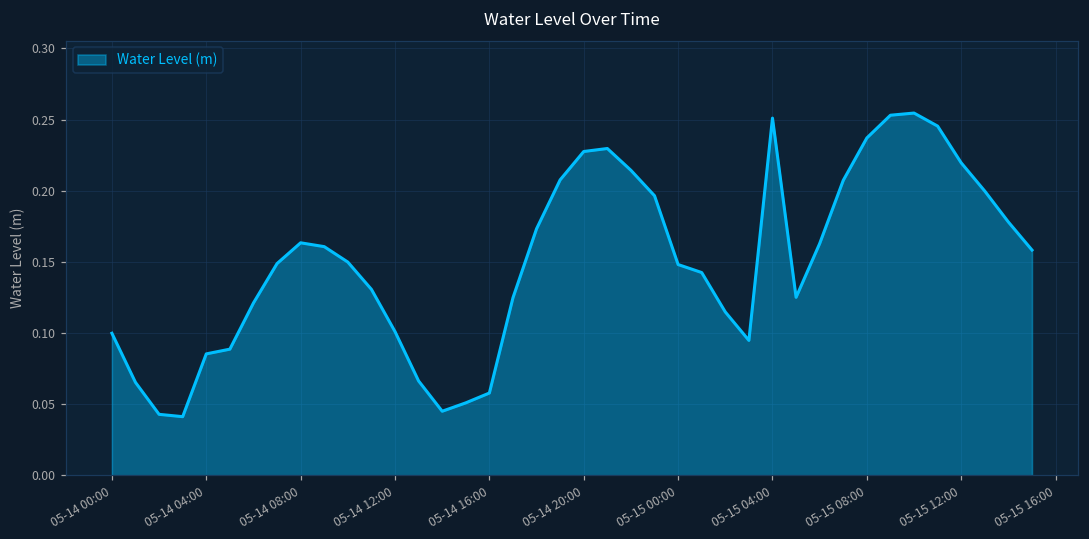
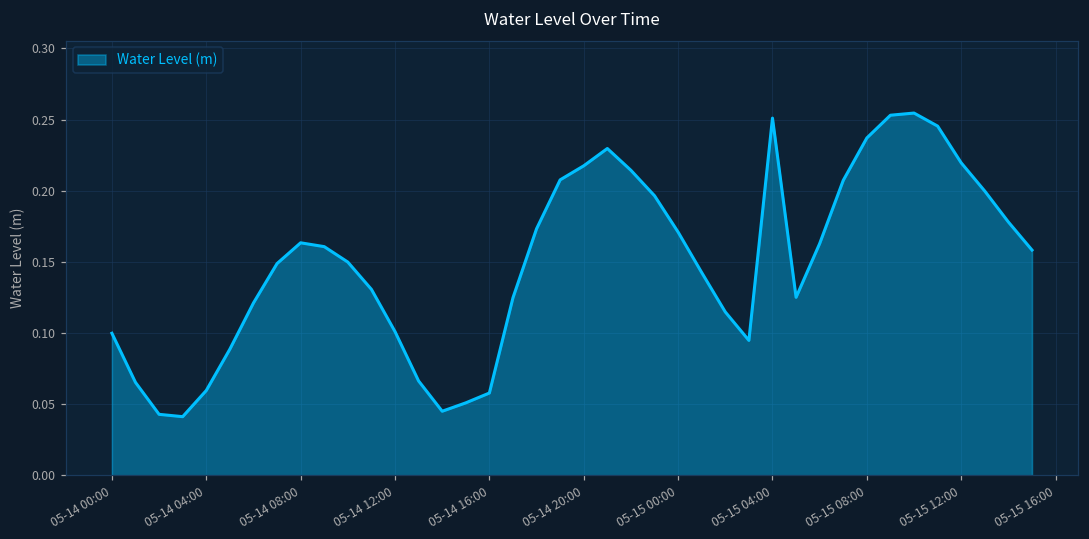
  {
    "05-14 00:00": 0.100,
-   "05-14 04:00": 0.085,
+   "05-14 04:00": 0.060,
    "05-14 08:00": 0.163,
    "05-14 12:00": 0.101,
    "05-14 16:00": 0.058,
-   "05-14 20:00": 0.228,
-   "05-15 00:00": 0.148,
+   "05-14 20:00": 0.218,
+   "05-15 00:00": 0.171,
    "05-15 04:00": 0.251,
    "05-15 08:00": 0.237,
    "05-15 12:00": 0.220
  }
